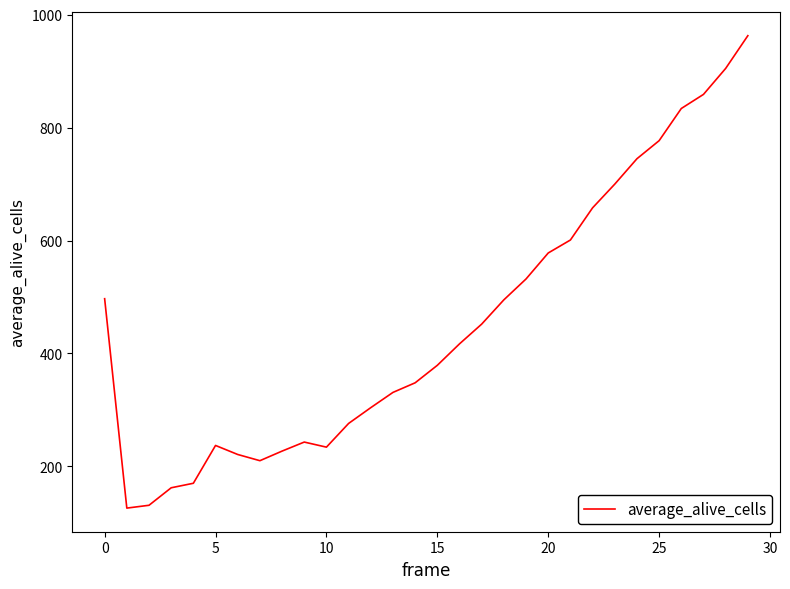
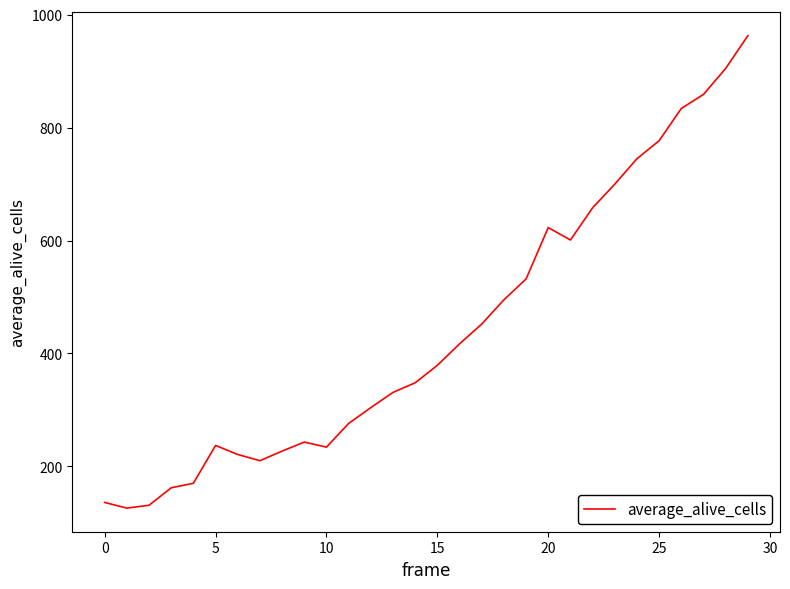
  {
-   "0": 500,
+   "0": 140,
    "5": 240,
    "10": 230,
    "15": 380,
-   "20": 580,
+   "20": 620,
    "25": 780
  }
